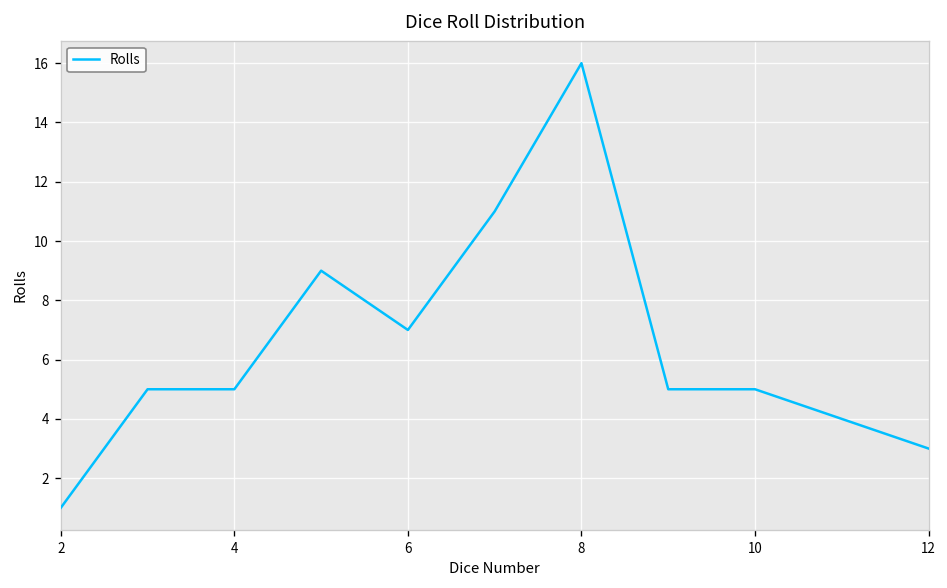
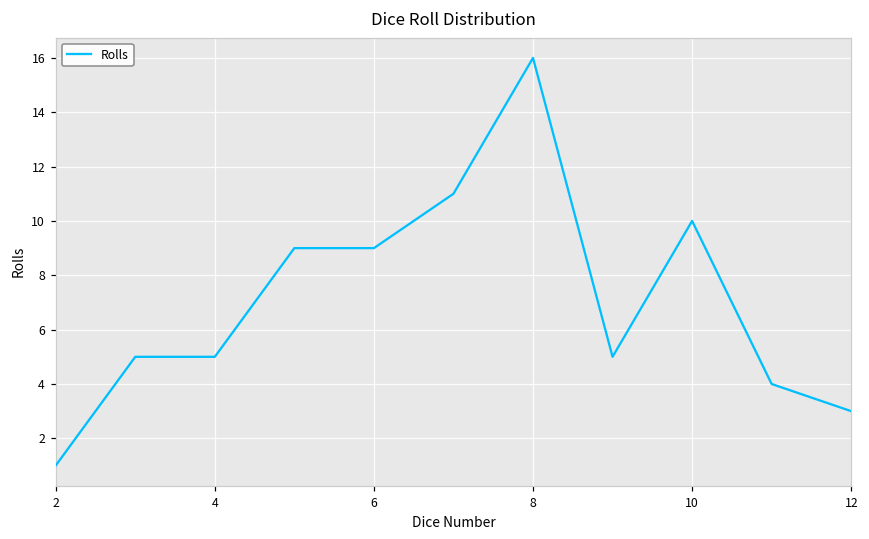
  {
    "2": 1,
    "4": 5,
-   "6": 7,
+   "6": 9,
    "8": 16,
-   "10": 5,
+   "10": 10,
    "12": 3
  }
